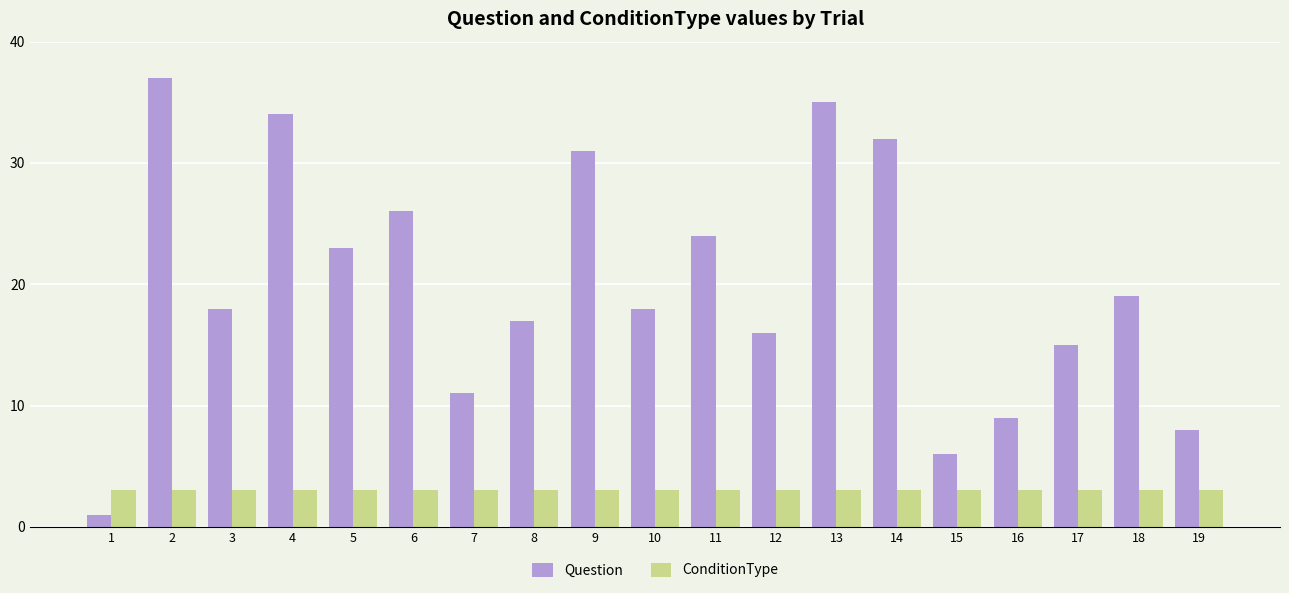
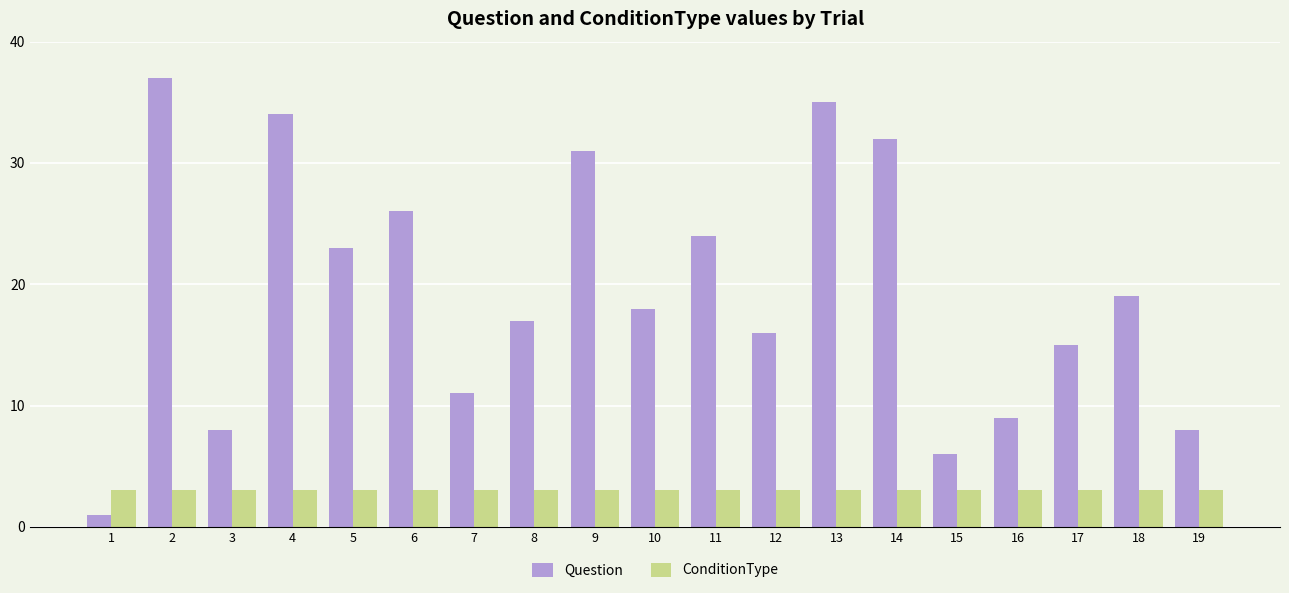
  {
    "Question": {
      "1": 1,
      "2": 37,
-     "3": 18,
+     "3": 8,
      "4": 34,
      "5": 23,
      "6": 26,
      "7": 11,
      "8": 17,
      "9": 31,
      "10": 18,
      "11": 24,
      "12": 16,
      "13": 35,
      "14": 32,
      "15": 6,
      "16": 9,
      "17": 15,
      "18": 19,
      "19": 8
    },
    "ConditionType": {
      "1": 3,
      "2": 3,
      "3": 3,
      "4": 3,
      "5": 3,
      "6": 3,
      "7": 3,
      "8": 3,
      "9": 3,
      "10": 3,
      "11": 3,
      "12": 3,
      "13": 3,
      "14": 3,
      "15": 3,
      "16": 3,
      "17": 3,
      "18": 3,
      "19": 3
    }
  }
